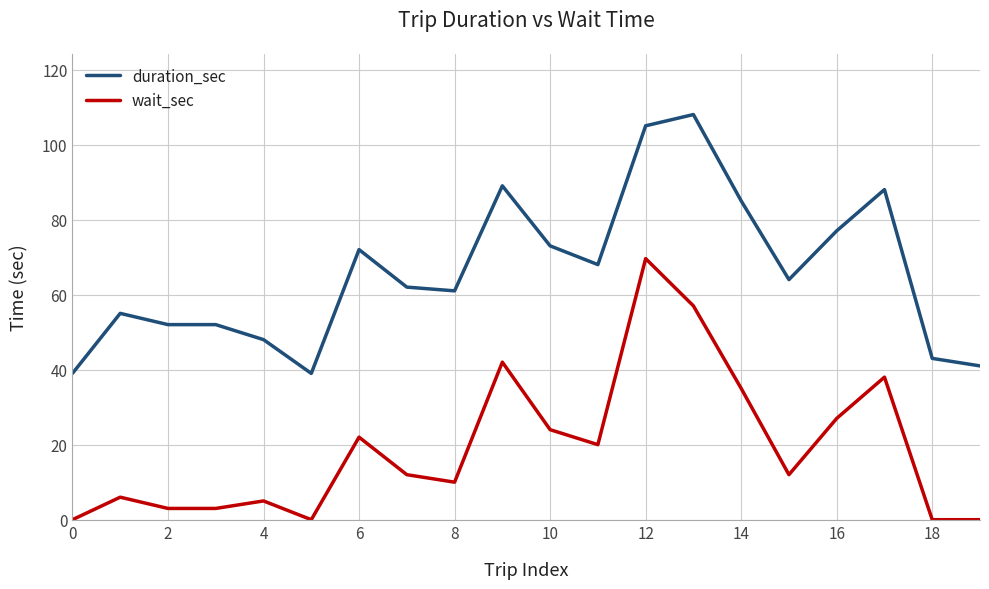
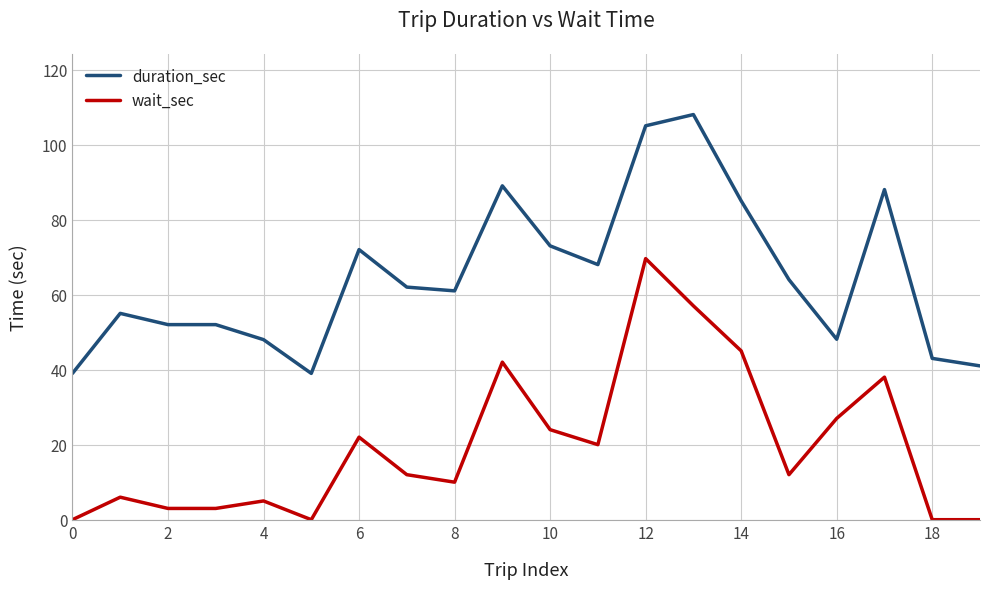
  {
    "duration_sec": {
      "0": 39,
      "2": 52,
      "4": 48,
      "6": 72,
      "8": 61,
      "10": 73,
      "12": 105,
      "14": 85,
-     "16": 77,
+     "16": 48,
      "18": 43
    },
    "wait_sec": {
      "0": 0,
      "2": 3,
      "4": 5,
      "6": 22,
      "8": 10,
      "10": 24,
      "12": 70,
-     "14": 35,
+     "14": 45,
      "16": 27,
      "18": 0
    }
  }
